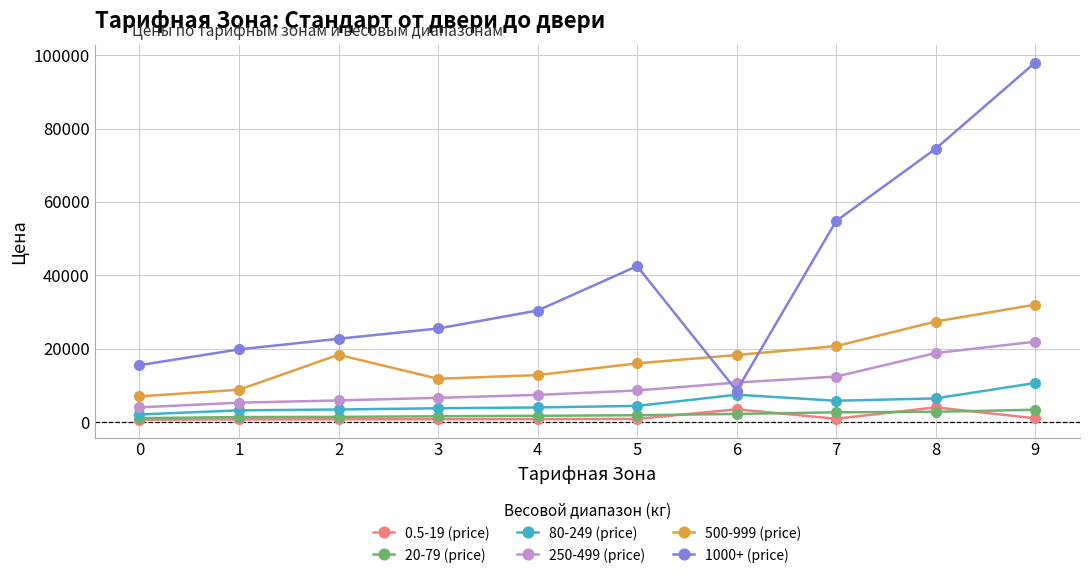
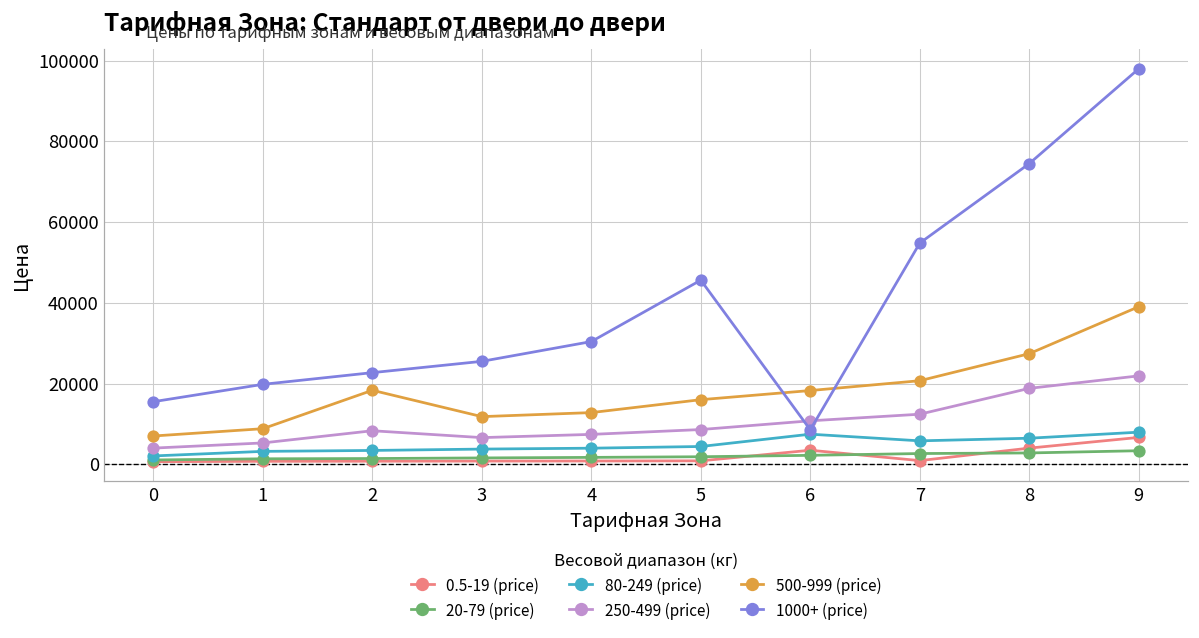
  {
    "0.5-19 (price)": {
      "3": 1000,
      "4": 1000,
      "5": 1000,
      "6": 3000,
      "7": 1000,
      "8": 4000,
-     "9": 1000
+     "9": 7000
    },
    "20-79 (price)": {
      "3": 2000,
      "4": 2000,
      "5": 2000,
      "6": 2000,
      "7": 3000,
      "8": 3000,
      "9": 3000
    },
    "80-249 (price)": {
      "0": 2000,
      "1": 3000,
      "2": 3000,
      "3": 4000,
      "4": 4000,
      "5": 4000,
      "6": 7000,
      "7": 6000,
      "8": 6000,
-     "9": 11000
+     "9": 8000
    },
    "250-499 (price)": {
      "0": 4000,
      "1": 5000,
-     "2": 6000,
+     "2": 8000,
      "3": 7000,
      "4": 7000,
      "5": 9000,
      "6": 11000,
      "7": 12000,
      "8": 19000,
      "9": 22000
    },
    "500-999 (price)": {
      "0": 7000,
      "1": 9000,
      "2": 18000,
      "3": 12000,
      "4": 13000,
      "5": 16000,
      "6": 18000,
      "7": 21000,
      "8": 27000,
-     "9": 32000
+     "9": 39000
    },
    "1000+ (price)": {
      "0": 16000,
      "1": 20000,
      "2": 23000,
      "3": 26000,
      "4": 30000,
-     "5": 43000,
+     "5": 46000,
      "6": 9000,
      "7": 55000,
      "8": 75000,
      "9": 98000
    }
  }
